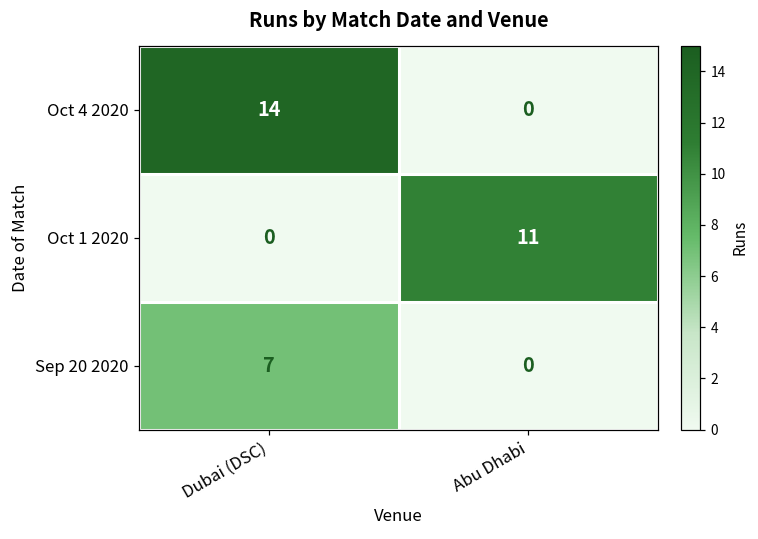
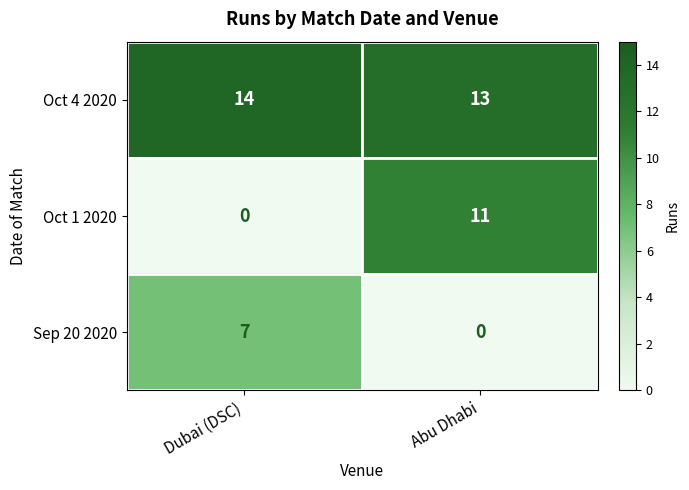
  {
    "Oct 4 2020": {
      "Dubai (DSC)": 14,
-     "Abu Dhabi": 0
+     "Abu Dhabi": 13
    },
    "Oct 1 2020": {
      "Dubai (DSC)": 0,
      "Abu Dhabi": 11
    },
    "Sep 20 2020": {
      "Dubai (DSC)": 7,
      "Abu Dhabi": 0
    }
  }
